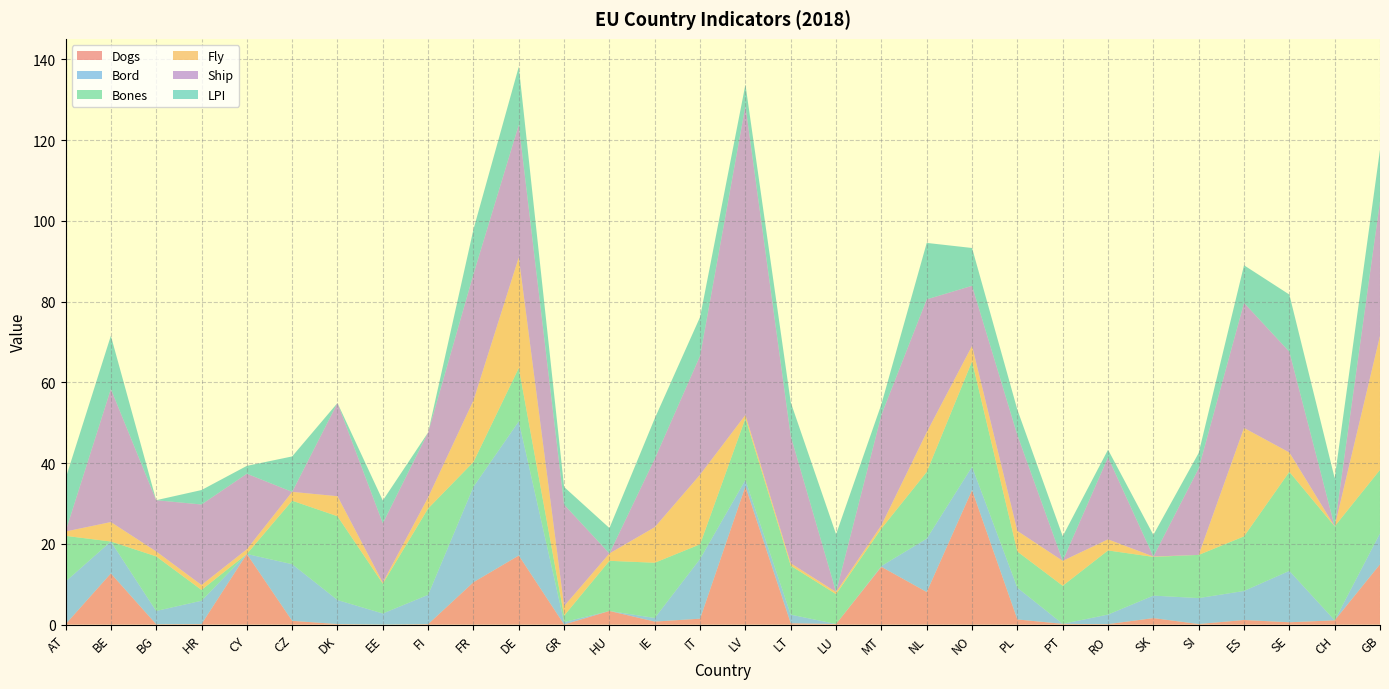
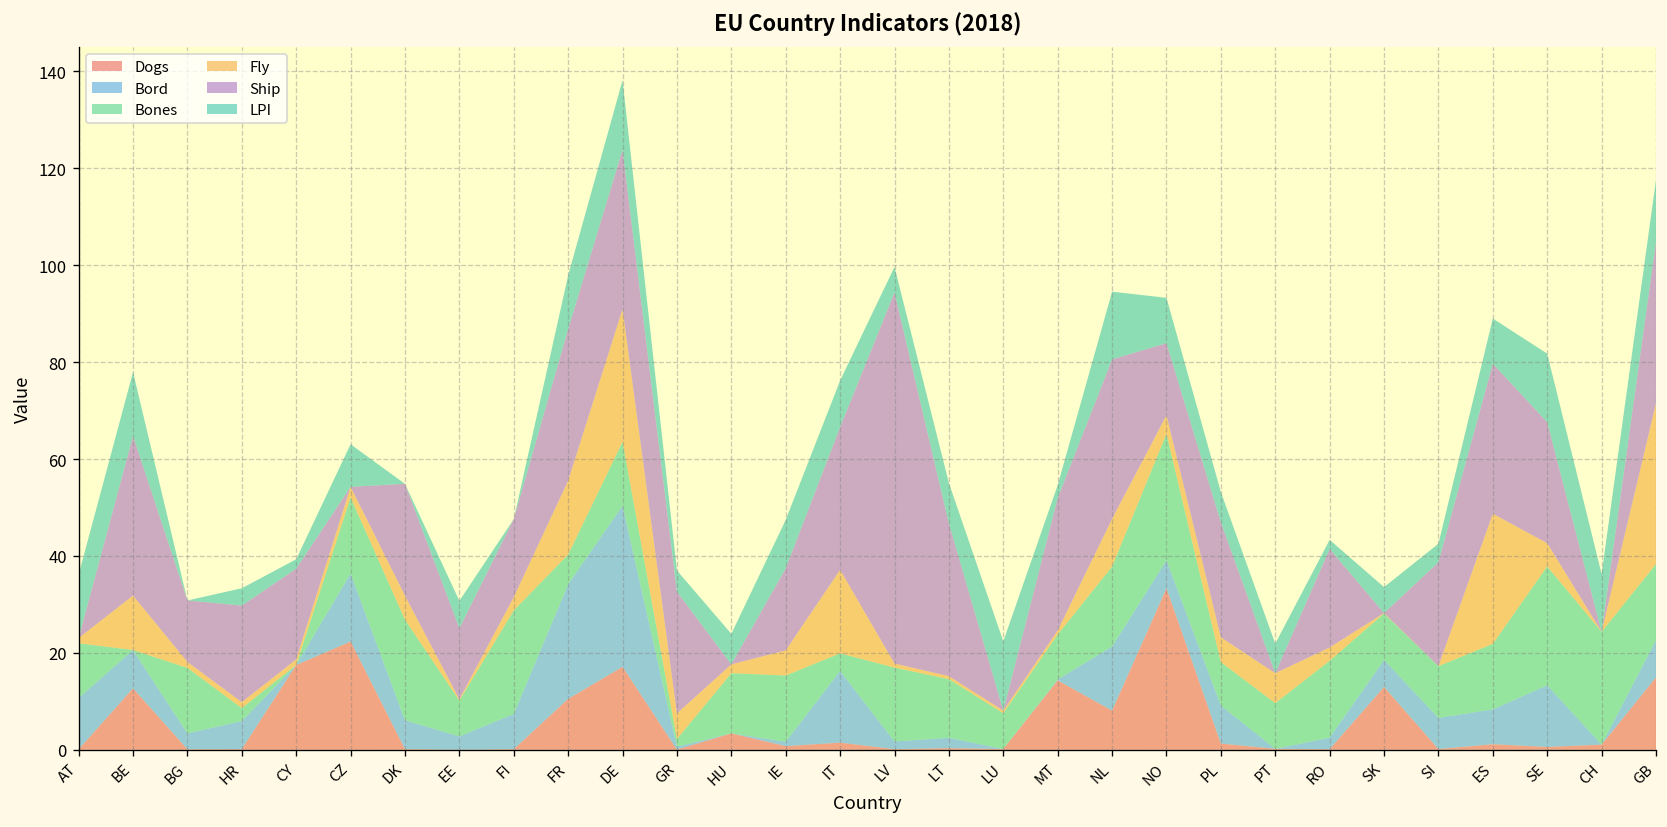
  {
    "Dogs": {
      "BE": 13,
-     "CZ": 1,
+     "CZ": 22,
      "FR": 11,
      "DE": 17,
      "IE": 1,
      "IT": 1,
-     "LV": 34,
+     "LV": 0,
      "NL": 8,
      "NO": 33,
      "PL": 1,
-     "SK": 2,
+     "SK": 13,
      "ES": 1,
      "GB": 15
    },
    "Fly": {
-     "BE": 5,
+     "BE": 11,
      "BG": 1,
      "HR": 1,
      "CY": 1,
      "DK": 5,
      "FI": 3,
      "FR": 15,
      "DE": 27,
-     "GR": 2,
-     "IE": 9,
+     "GR": 5,
+     "IE": 5,
      "IT": 17,
      "LV": 1,
      "MT": 1,
      "NL": 10,
      "NO": 4,
      "PL": 5,
      "RO": 3,
      "ES": 27,
      "SE": 5,
      "GB": 33
    },
    "Ship": {
      "BE": 33,
      "HR": 20,
      "CY": 19,
      "EE": 15,
      "FR": 31,
      "DE": 33,
      "GR": 25,
      "IE": 17,
      "IT": 29,
      "LV": 77,
      "LT": 32,
      "MT": 27,
      "NL": 33,
      "NO": 15,
      "PL": 24,
      "RO": 20,
      "SI": 21,
      "ES": 31,
      "SE": 25,
      "GB": 33
    }
  }
